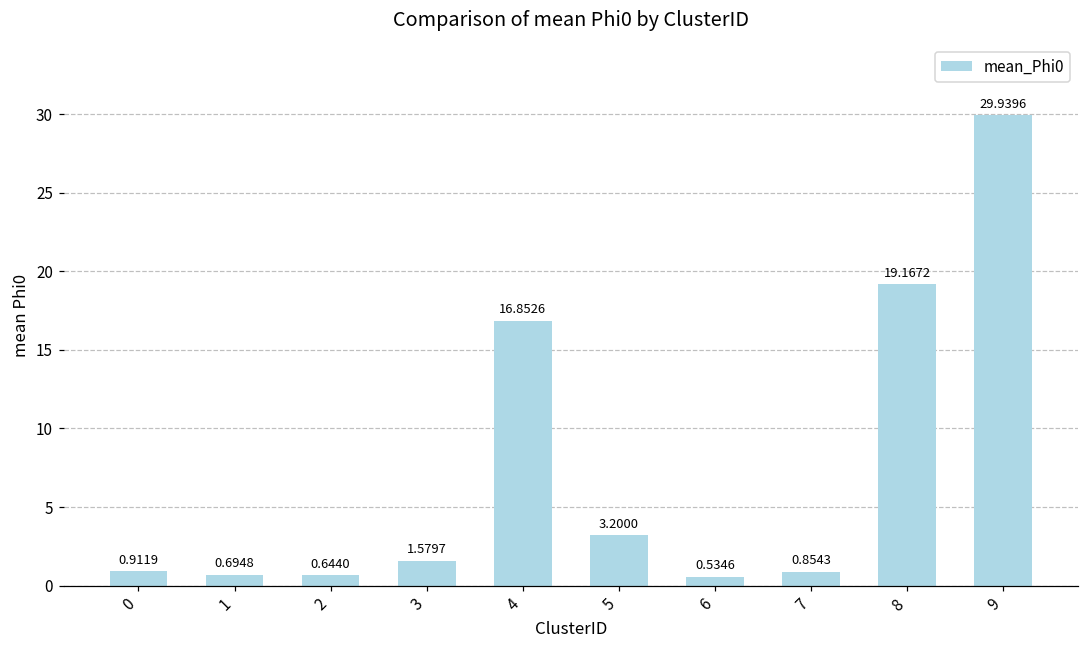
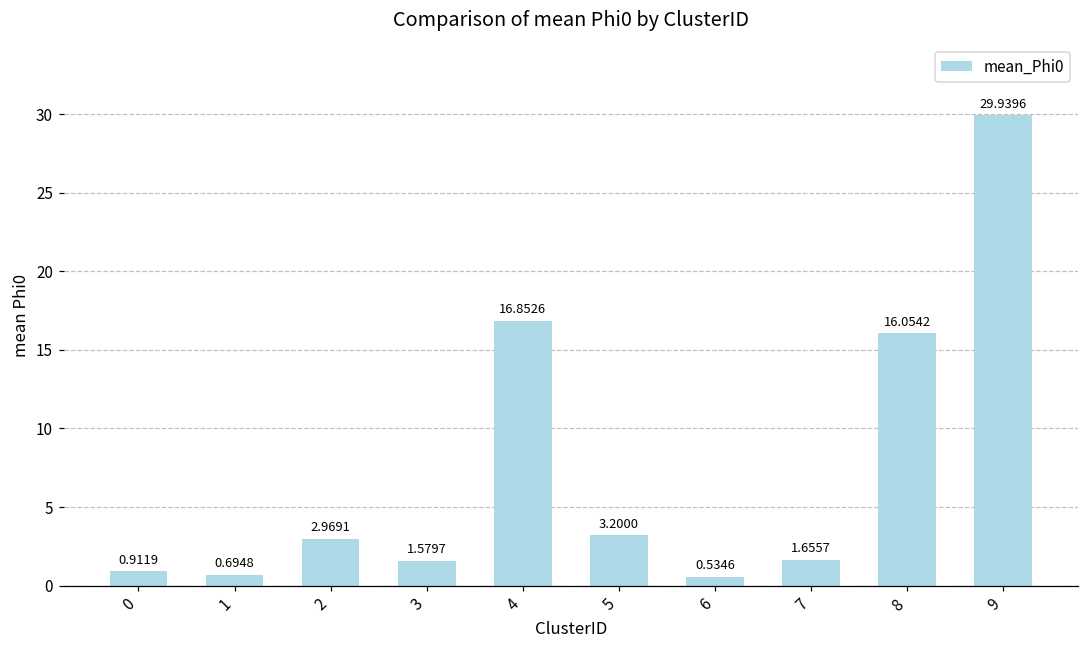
  {
    "0": 0.9119,
    "1": 0.6948,
-   "2": 0.6440,
+   "2": 2.9691,
    "3": 1.5797,
    "4": 16.8526,
    "5": 3.2000,
    "6": 0.5346,
-   "7": 0.8543,
-   "8": 19.1672,
+   "7": 1.6557,
+   "8": 16.0542,
    "9": 29.9396
  }
